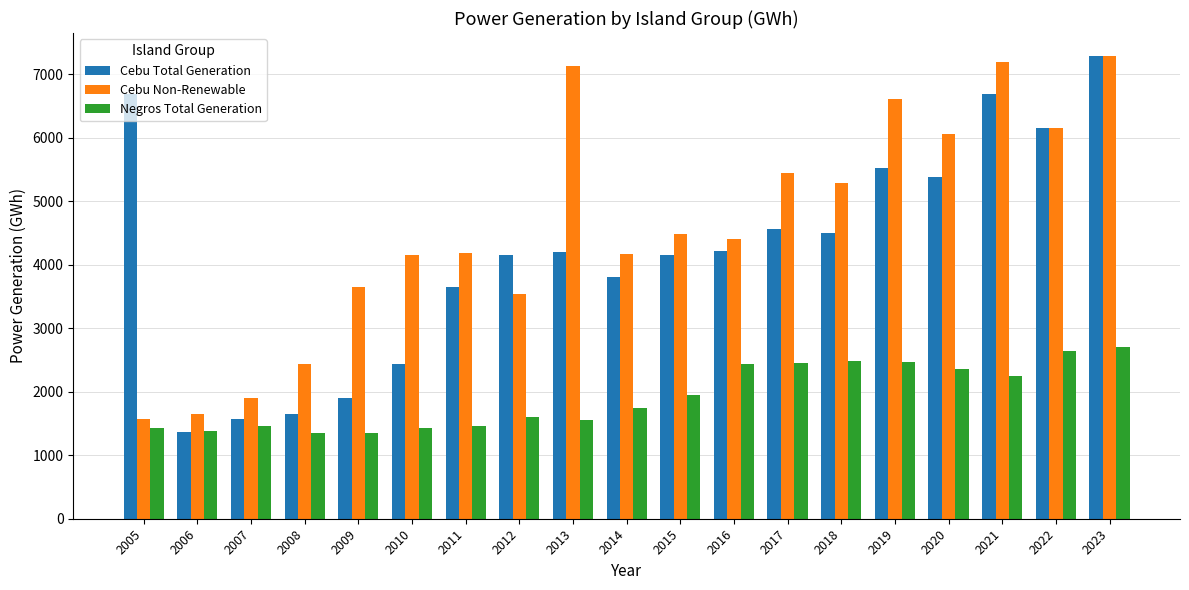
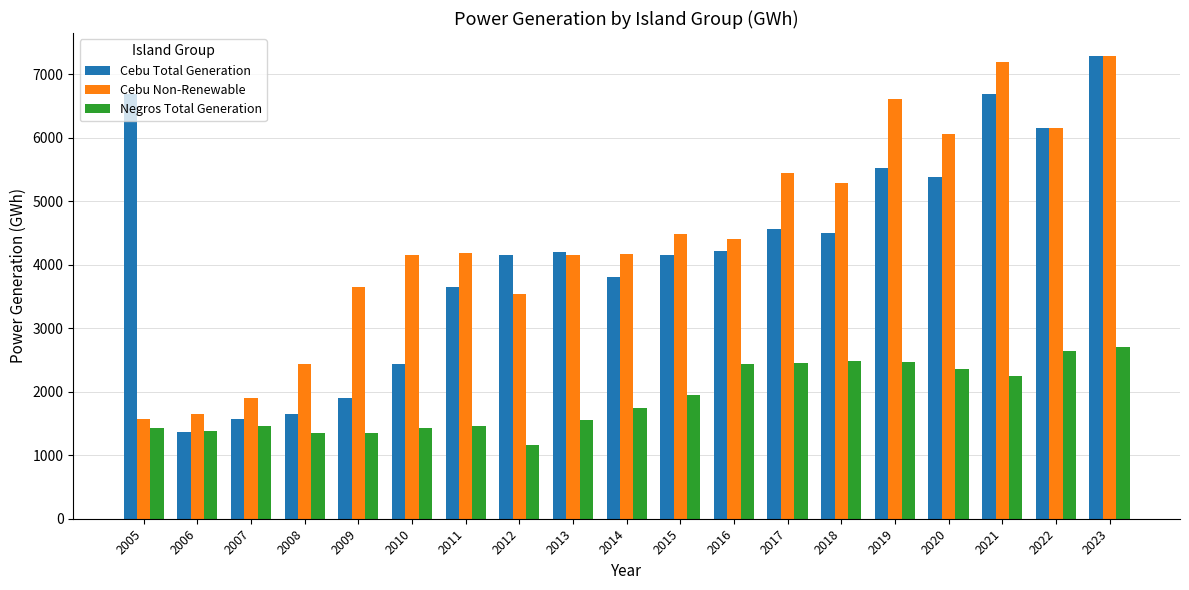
  {
    "Cebu Total Generation": {
      "2006": 1400,
      "2007": 1600,
      "2008": 1600,
      "2009": 1900,
      "2010": 2400,
      "2011": 3700,
      "2012": 4200,
      "2013": 4200,
      "2014": 3800,
      "2015": 4200,
      "2016": 4200,
      "2017": 4600,
      "2018": 4500,
      "2019": 5500,
      "2020": 5400,
      "2021": 6700,
      "2022": 6100,
      "2023": 7300
    },
    "Cebu Non-Renewable": {
      "2005": 1600,
      "2006": 1600,
      "2007": 1900,
      "2008": 2400,
      "2009": 3600,
      "2010": 4200,
      "2011": 4200,
      "2012": 3500,
-     "2013": 7100,
+     "2013": 4100,
      "2014": 4200,
      "2015": 4500,
      "2016": 4400,
      "2017": 5400,
      "2018": 5300,
      "2019": 6600,
      "2020": 6100,
      "2021": 7200,
      "2022": 6100,
      "2023": 7300
    },
    "Negros Total Generation": {
      "2005": 1400,
      "2006": 1400,
      "2007": 1500,
      "2008": 1300,
      "2009": 1400,
      "2010": 1400,
      "2011": 1500,
-     "2012": 1600,
+     "2012": 1200,
      "2013": 1600,
      "2014": 1700,
      "2015": 1900,
      "2016": 2400,
      "2017": 2400,
      "2018": 2500,
      "2019": 2500,
      "2020": 2400,
      "2021": 2200,
      "2022": 2600,
      "2023": 2700
    }
  }
